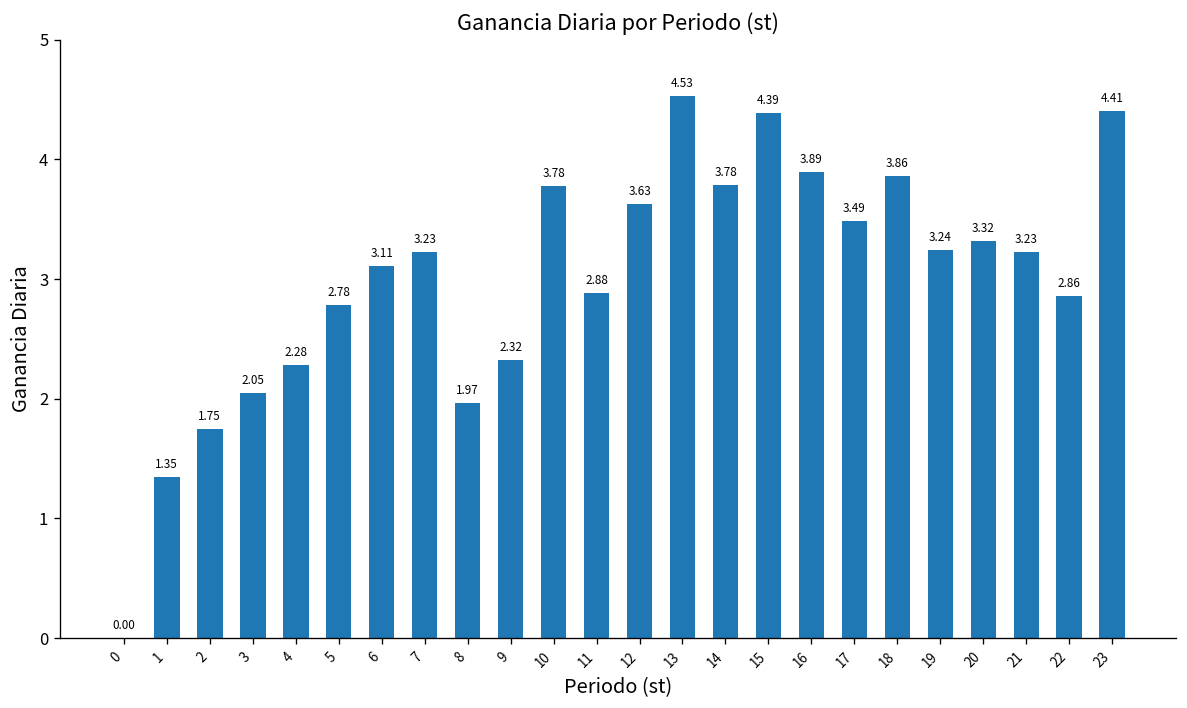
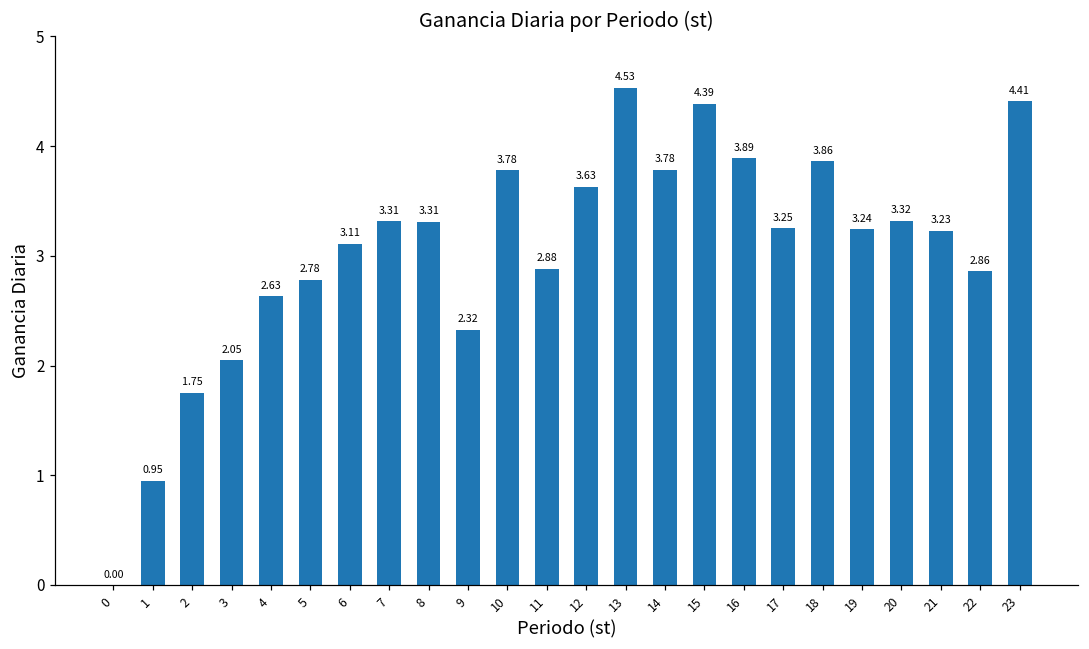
  {
    "0": 0.00,
-   "1": 1.35,
+   "1": 0.95,
    "2": 1.75,
    "3": 2.05,
-   "4": 2.28,
+   "4": 2.63,
    "5": 2.78,
    "6": 3.11,
-   "7": 3.23,
-   "8": 1.97,
+   "7": 3.31,
+   "8": 3.31,
    "9": 2.32,
    "10": 3.78,
    "11": 2.88,
    "12": 3.63,
    "13": 4.53,
    "14": 3.78,
    "15": 4.39,
    "16": 3.89,
-   "17": 3.49,
+   "17": 3.25,
    "18": 3.86,
    "19": 3.24,
    "20": 3.32,
    "21": 3.23,
    "22": 2.86,
    "23": 4.41
  }
